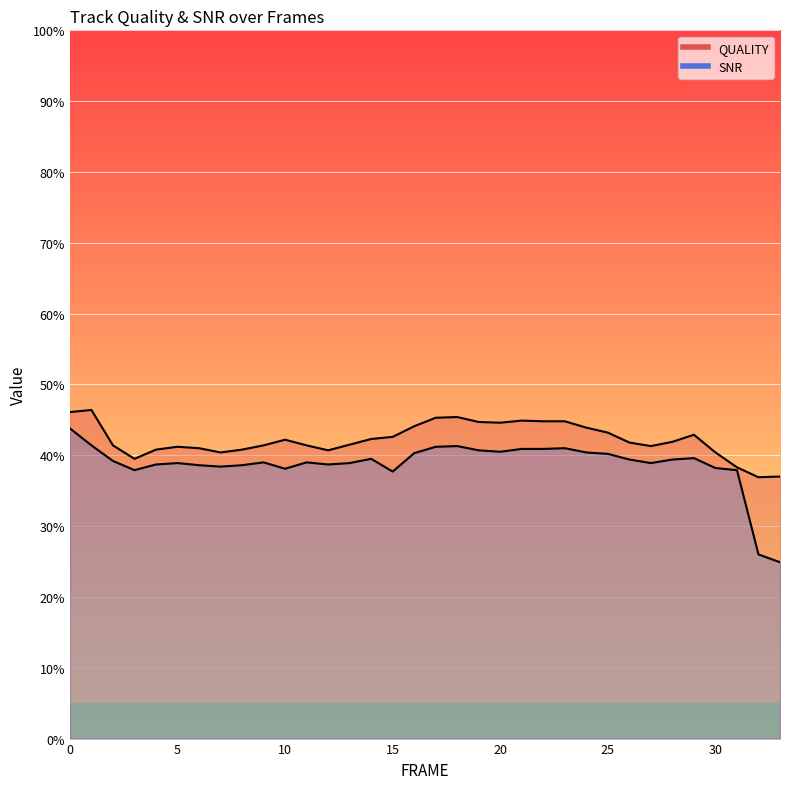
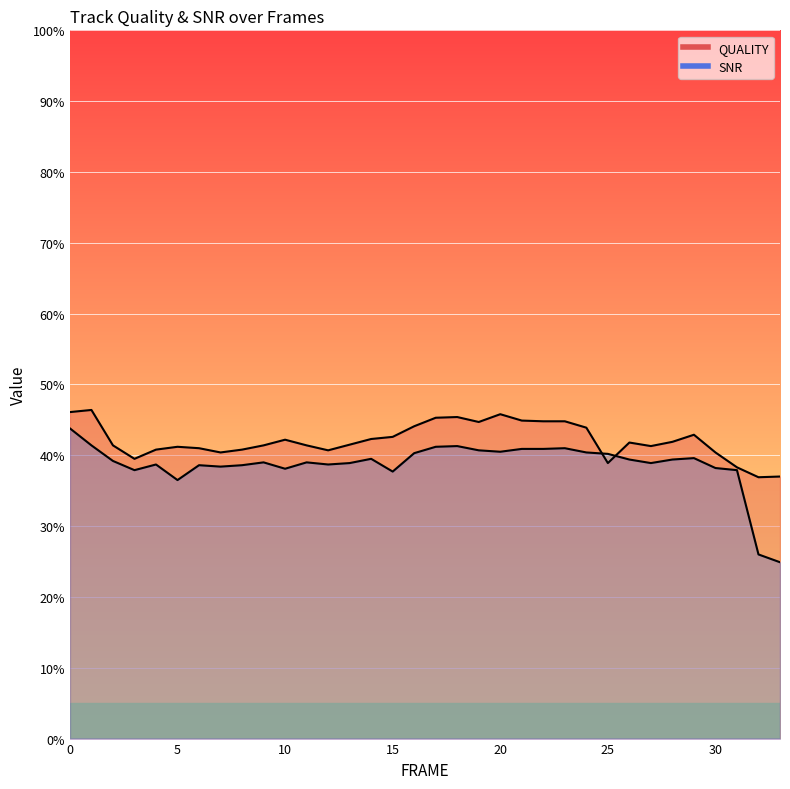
  {
    "QUALITY": {
      "0": "46%",
      "5": "41%",
      "10": "42%",
      "15": "43%",
-     "20": "45%",
-     "25": "43%",
+     "20": "46%",
+     "25": "39%",
      "30": "40%"
    },
    "SNR": {
      "0": "44%",
-     "5": "39%",
+     "5": "37%",
      "10": "38%",
      "15": "38%",
      "20": "41%",
      "25": "40%",
      "30": "38%"
    }
  }
